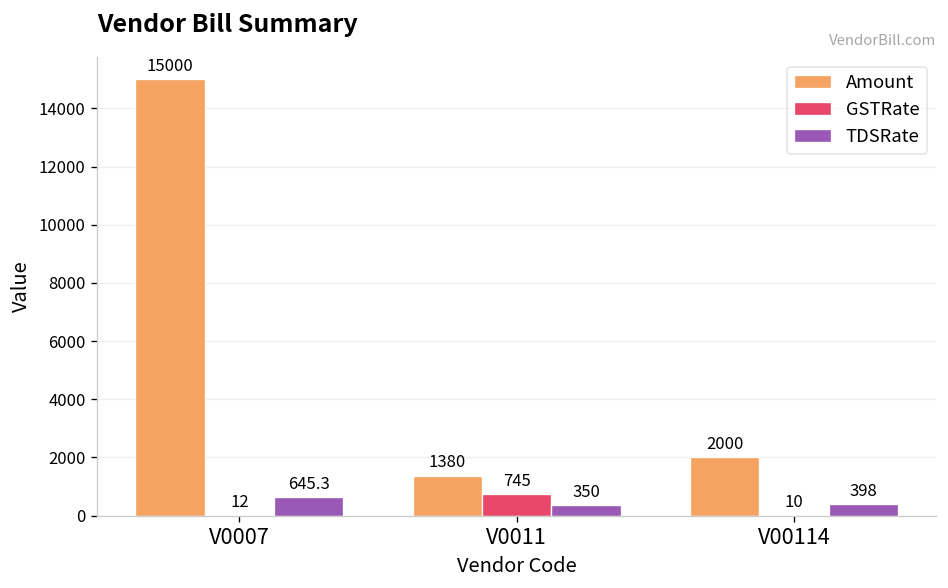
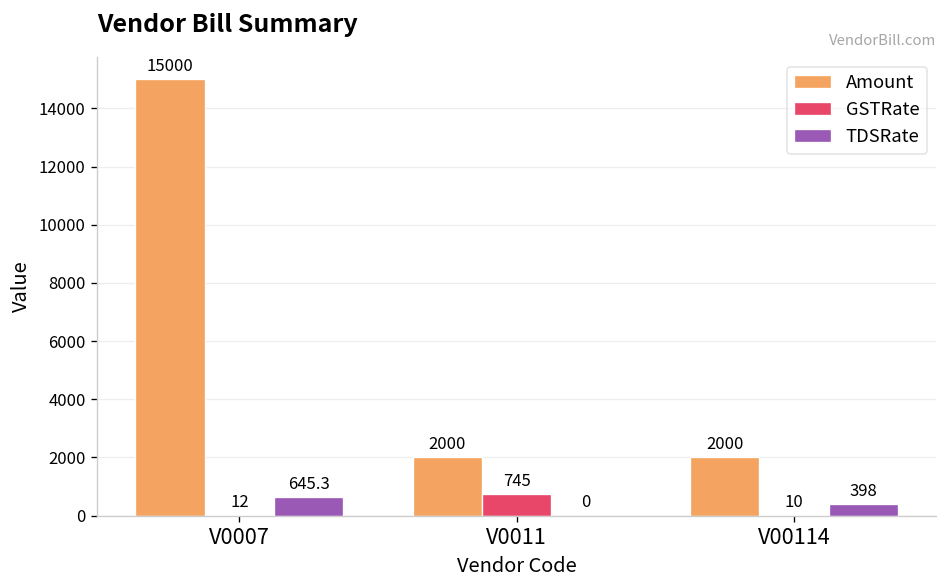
  {
    "Amount": {
      "V0007": 15000,
-     "V0011": 1380,
+     "V0011": 2000,
      "V00114": 2000
    },
    "GSTRate": {
      "V0007": 12,
      "V0011": 745,
      "V00114": 10
    },
    "TDSRate": {
      "V0007": 645.3,
-     "V0011": 350,
+     "V0011": 0,
      "V00114": 398
    }
  }
